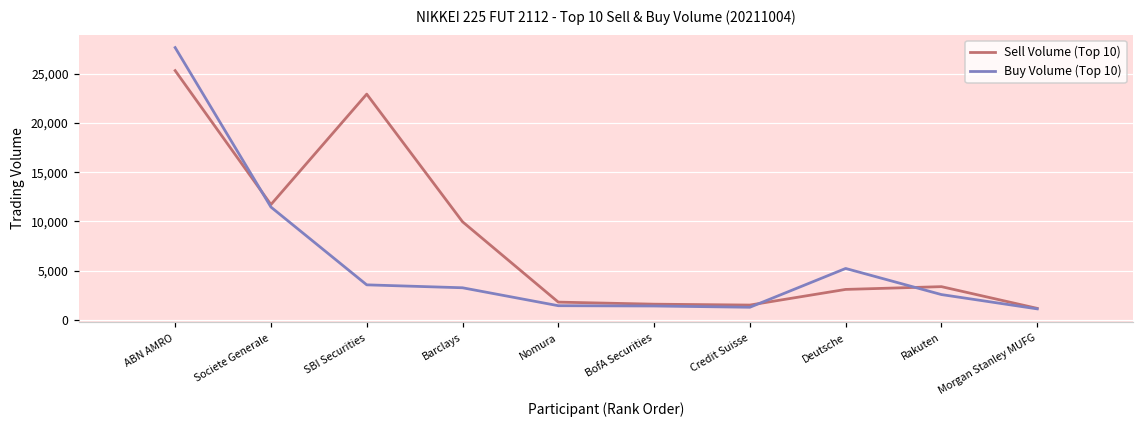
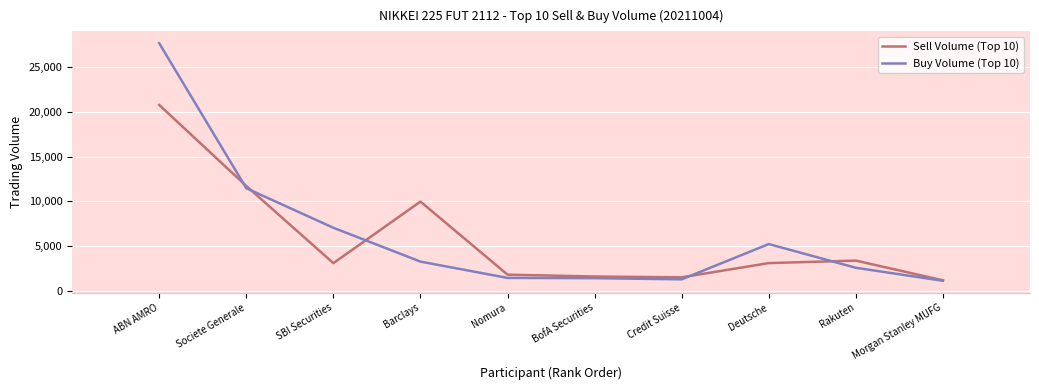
  {
    "Sell Volume (Top 10)": {
-     "ABN AMRO": "25,000",
-     "SBI Securities": "23,000",
+     "ABN AMRO": "21,000",
+     "SBI Securities": "3,000",
      "Barclays": "10,000",
      "Nomura": "2,000",
      "Deutsche": "3,000",
      "Rakuten": "3,000"
    },
    "Buy Volume (Top 10)": {
      "ABN AMRO": "28,000",
-     "SBI Securities": "4,000",
+     "SBI Securities": "7,000",
      "Barclays": "3,000",
      "Nomura": "1,000",
      "Deutsche": "5,000",
      "Rakuten": "3,000"
    }
  }
